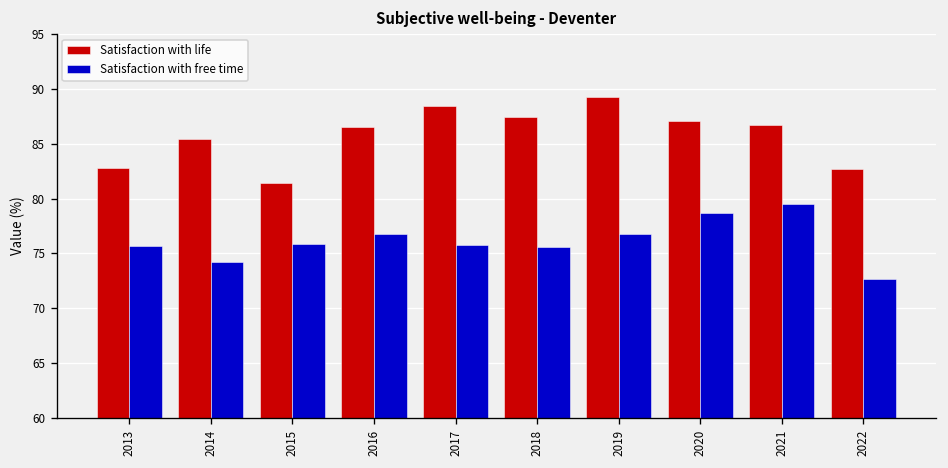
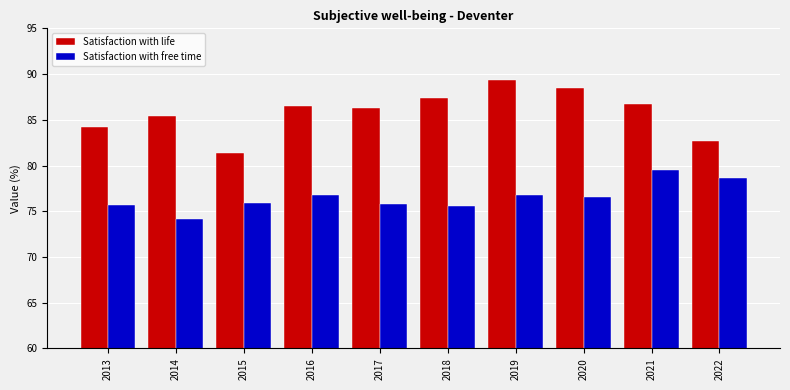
  {
    "Satisfaction with life": {
-     "2013": 83,
+     "2013": 84,
      "2014": 85,
      "2015": 81,
      "2016": 87,
-     "2017": 88,
+     "2017": 86,
      "2018": 87,
      "2019": 89,
-     "2020": 87,
+     "2020": 89,
      "2021": 87,
      "2022": 83
    },
    "Satisfaction with free time": {
      "2013": 76,
      "2014": 74,
      "2015": 76,
      "2016": 77,
      "2017": 76,
      "2018": 76,
      "2019": 77,
-     "2020": 79,
+     "2020": 77,
      "2021": 80,
-     "2022": 73
+     "2022": 79
    }
  }
